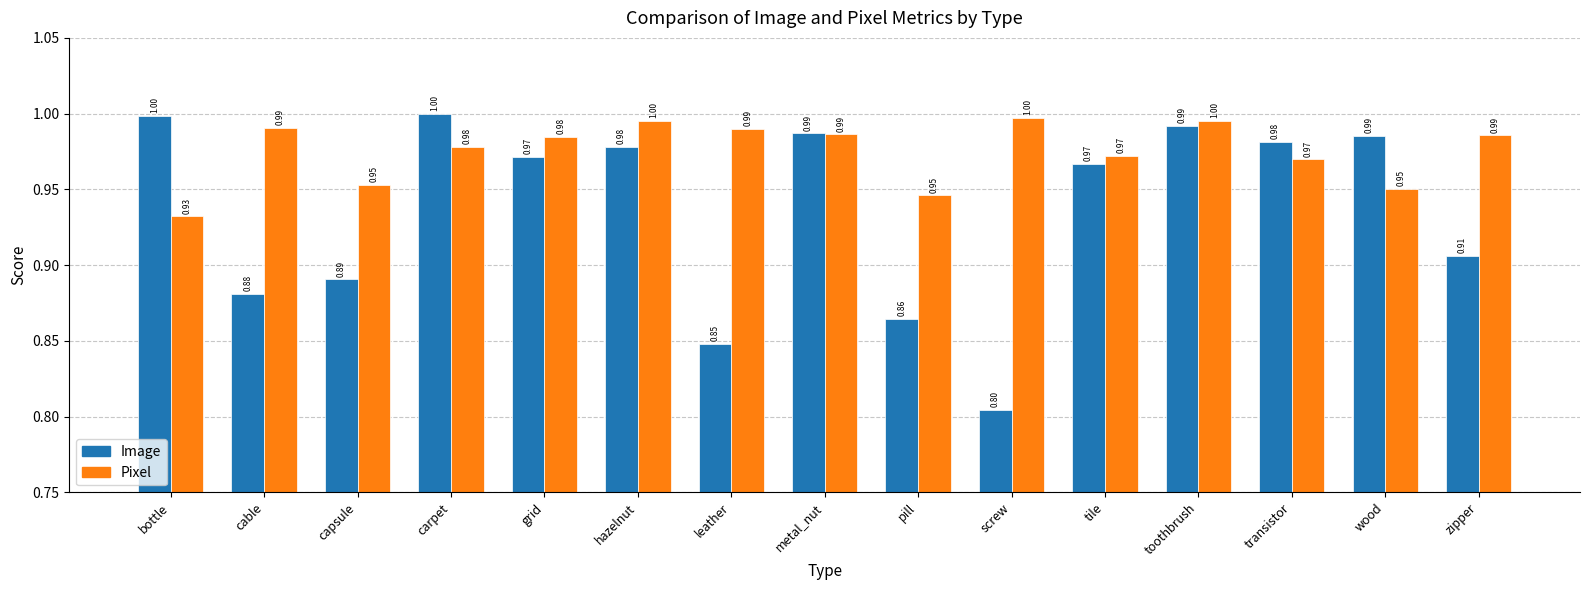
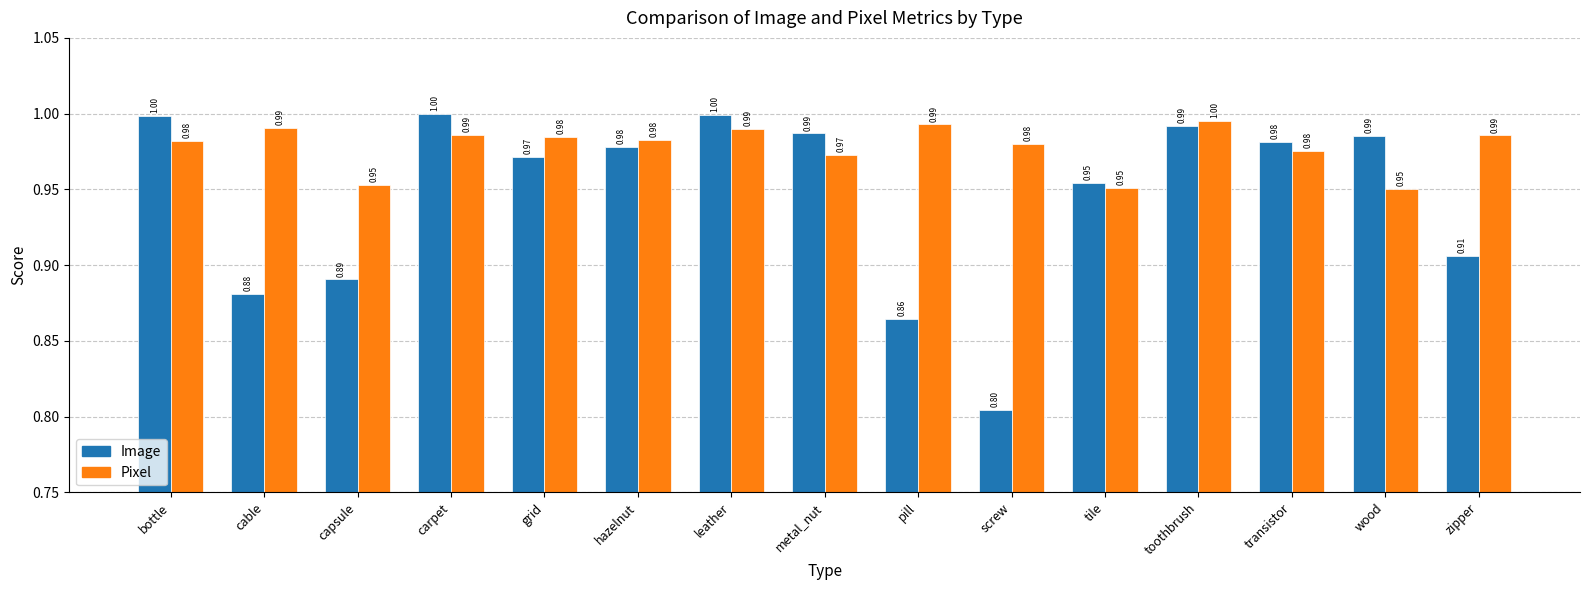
  {
    "Image": {
      "bottle": 1.00,
      "cable": 0.88,
      "capsule": 0.89,
      "carpet": 1.00,
      "grid": 0.97,
      "hazelnut": 0.98,
-     "leather": 0.85,
+     "leather": 1.00,
      "metal_nut": 0.99,
      "pill": 0.86,
      "screw": 0.80,
-     "tile": 0.97,
+     "tile": 0.95,
      "toothbrush": 0.99,
      "transistor": 0.98,
      "wood": 0.99,
      "zipper": 0.91
    },
    "Pixel": {
-     "bottle": 0.93,
+     "bottle": 0.98,
      "cable": 0.99,
      "capsule": 0.95,
-     "carpet": 0.98,
+     "carpet": 0.99,
      "grid": 0.98,
-     "hazelnut": 1.00,
+     "hazelnut": 0.98,
      "leather": 0.99,
-     "metal_nut": 0.99,
-     "pill": 0.95,
-     "screw": 1.00,
-     "tile": 0.97,
+     "metal_nut": 0.97,
+     "pill": 0.99,
+     "screw": 0.98,
+     "tile": 0.95,
      "toothbrush": 1.00,
-     "transistor": 0.97,
+     "transistor": 0.98,
      "wood": 0.95,
      "zipper": 0.99
    }
  }
